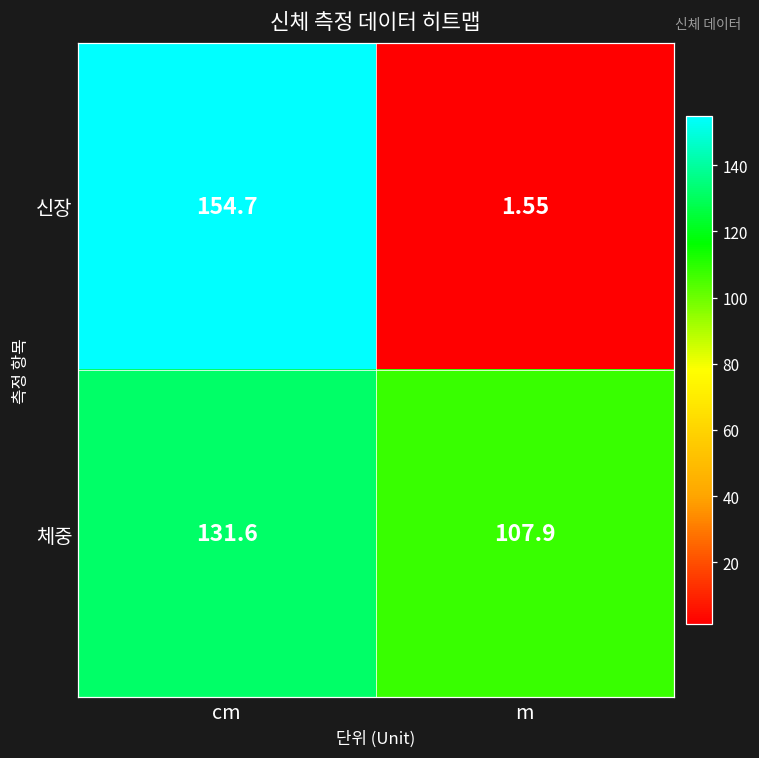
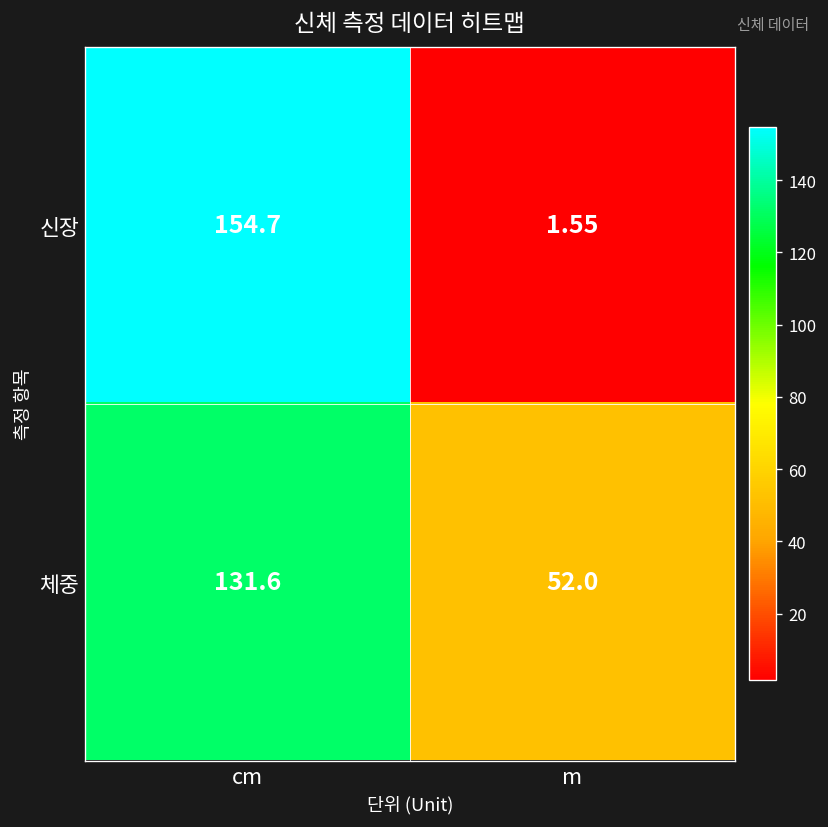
  {
    "신장": {
      "cm": 154.7,
      "m": 1.55
    },
    "체중": {
      "cm": 131.6,
-     "m": 107.9
+     "m": 52.0
    }
  }
